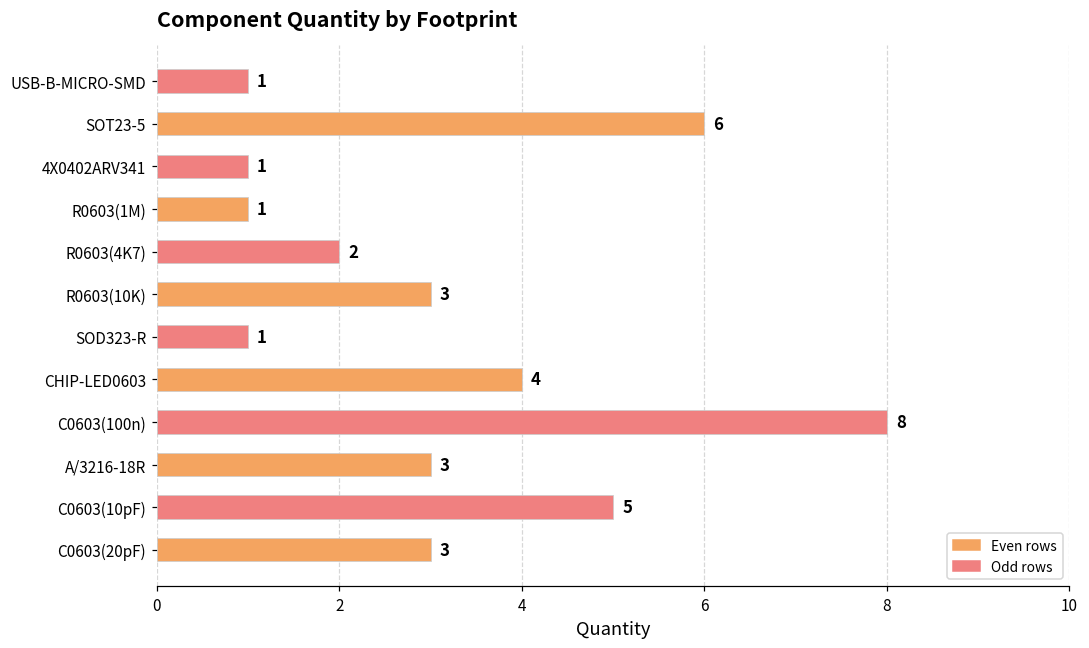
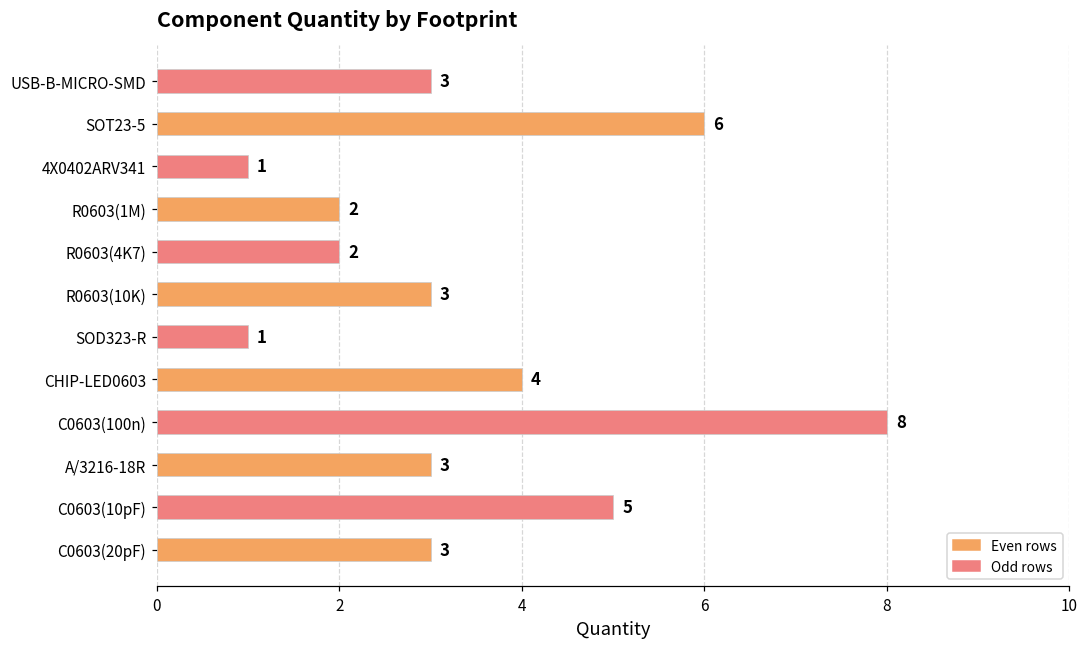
  {
-   "USB-B-MICRO-SMD": 1,
+   "USB-B-MICRO-SMD": 3,
    "SOT23-5": 6,
    "4X0402ARV341": 1,
-   "R0603(1M)": 1,
+   "R0603(1M)": 2,
    "R0603(4K7)": 2,
    "R0603(10K)": 3,
    "SOD323-R": 1,
    "CHIP-LED0603": 4,
    "C0603(100n)": 8,
    "A/3216-18R": 3,
    "C0603(10pF)": 5,
    "C0603(20pF)": 3
  }
